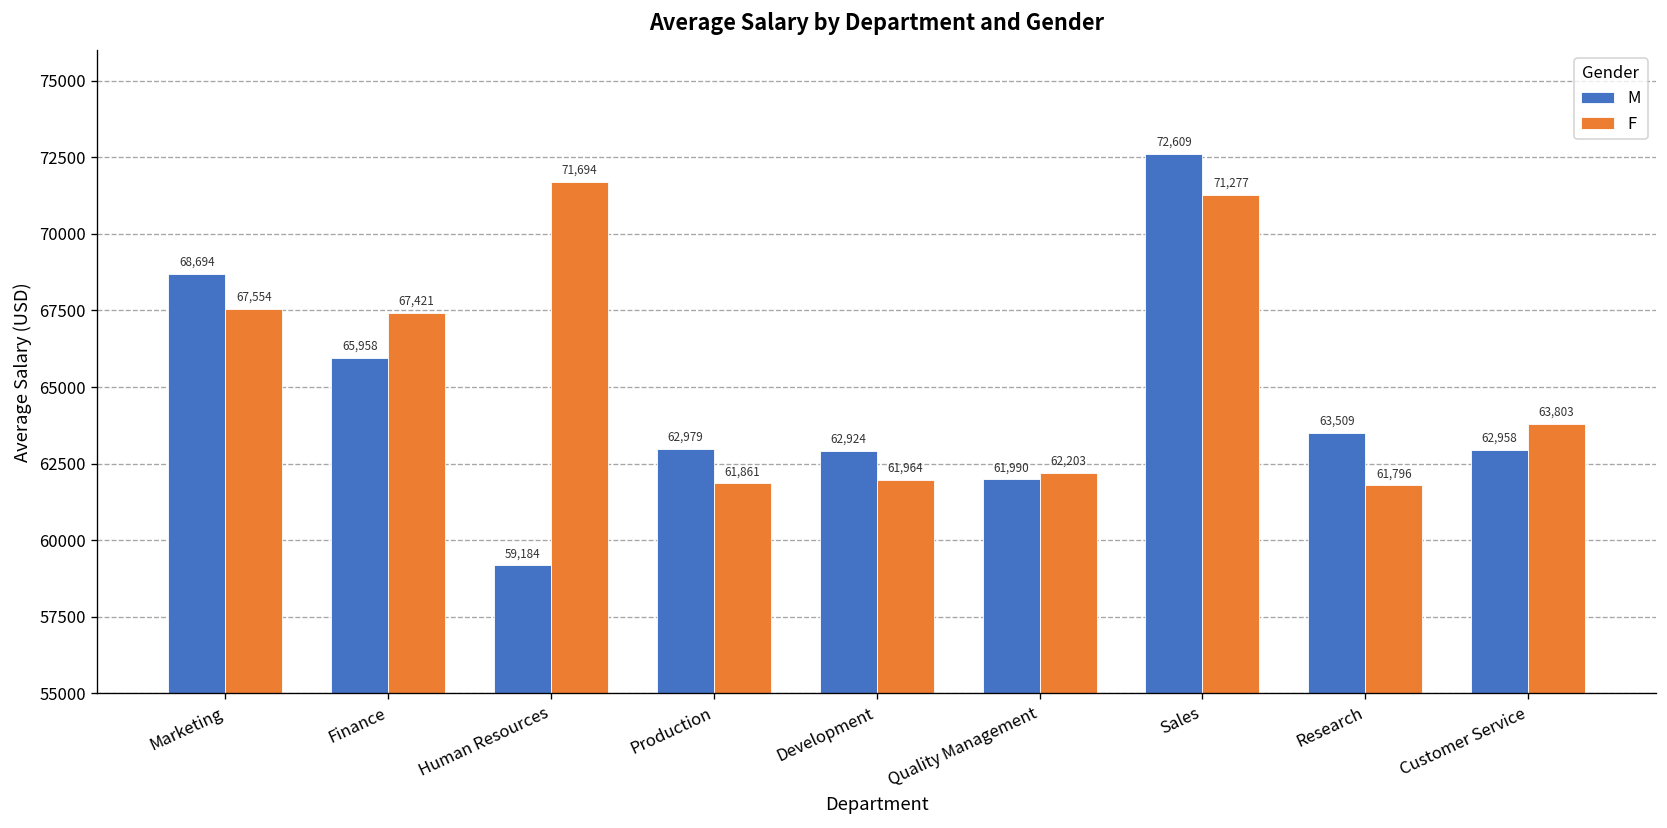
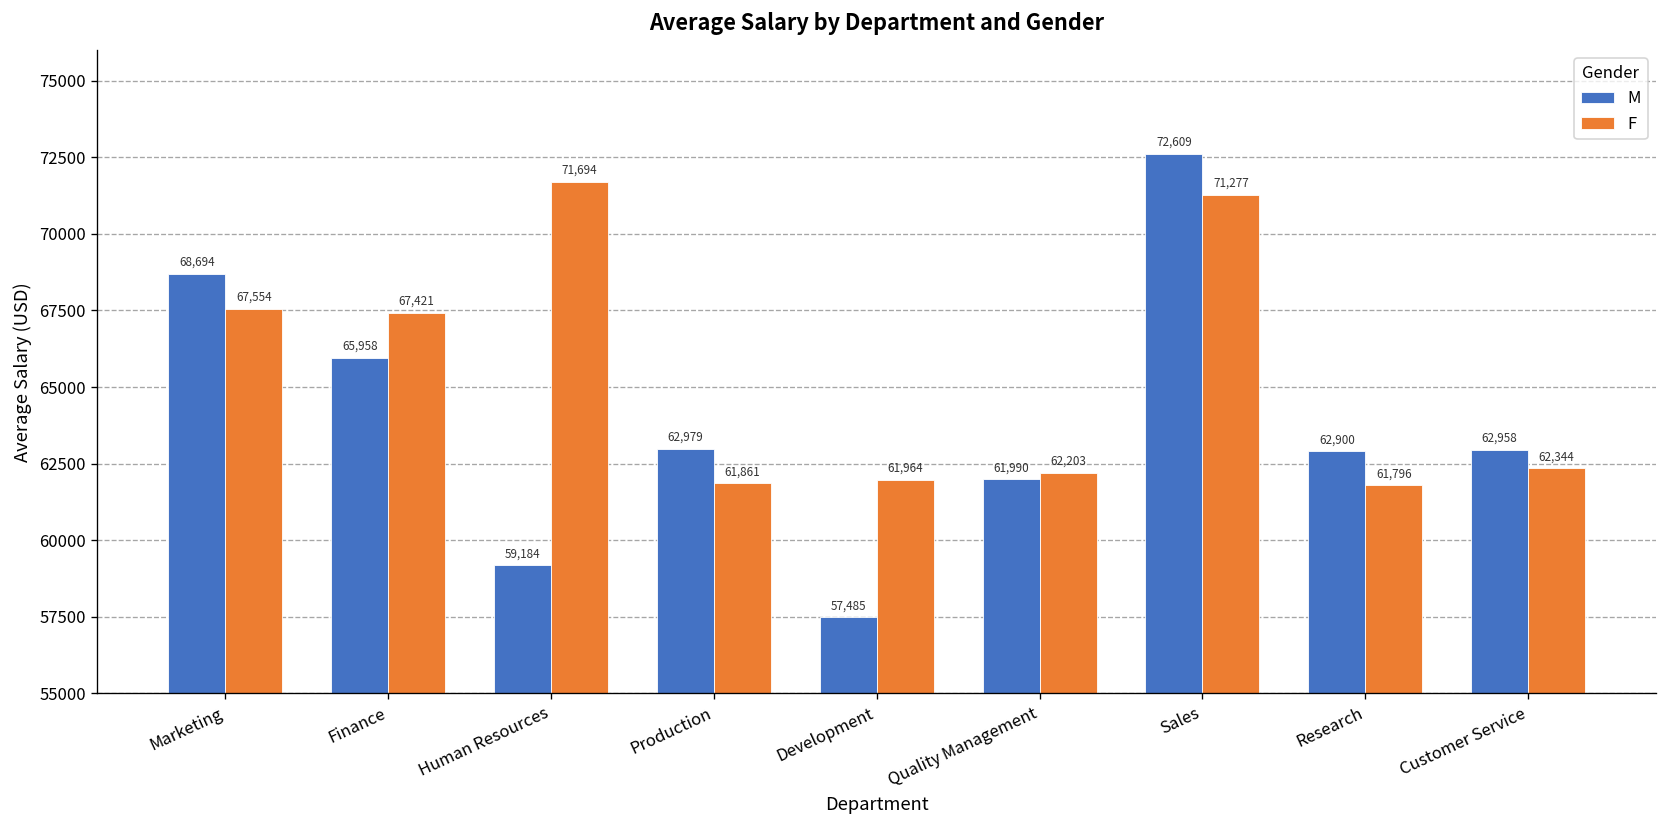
  {
    "M": {
      "Marketing": "68,694",
      "Finance": "65,958",
      "Human Resources": "59,184",
      "Production": "62,979",
-     "Development": "62,924",
+     "Development": "57,485",
      "Quality Management": "61,990",
      "Sales": "72,609",
-     "Research": "63,509",
+     "Research": "62,900",
      "Customer Service": "62,958"
    },
    "F": {
      "Marketing": "67,554",
      "Finance": "67,421",
      "Human Resources": "71,694",
      "Production": "61,861",
      "Development": "61,964",
      "Quality Management": "62,203",
      "Sales": "71,277",
      "Research": "61,796",
-     "Customer Service": "63,803"
+     "Customer Service": "62,344"
    }
  }
